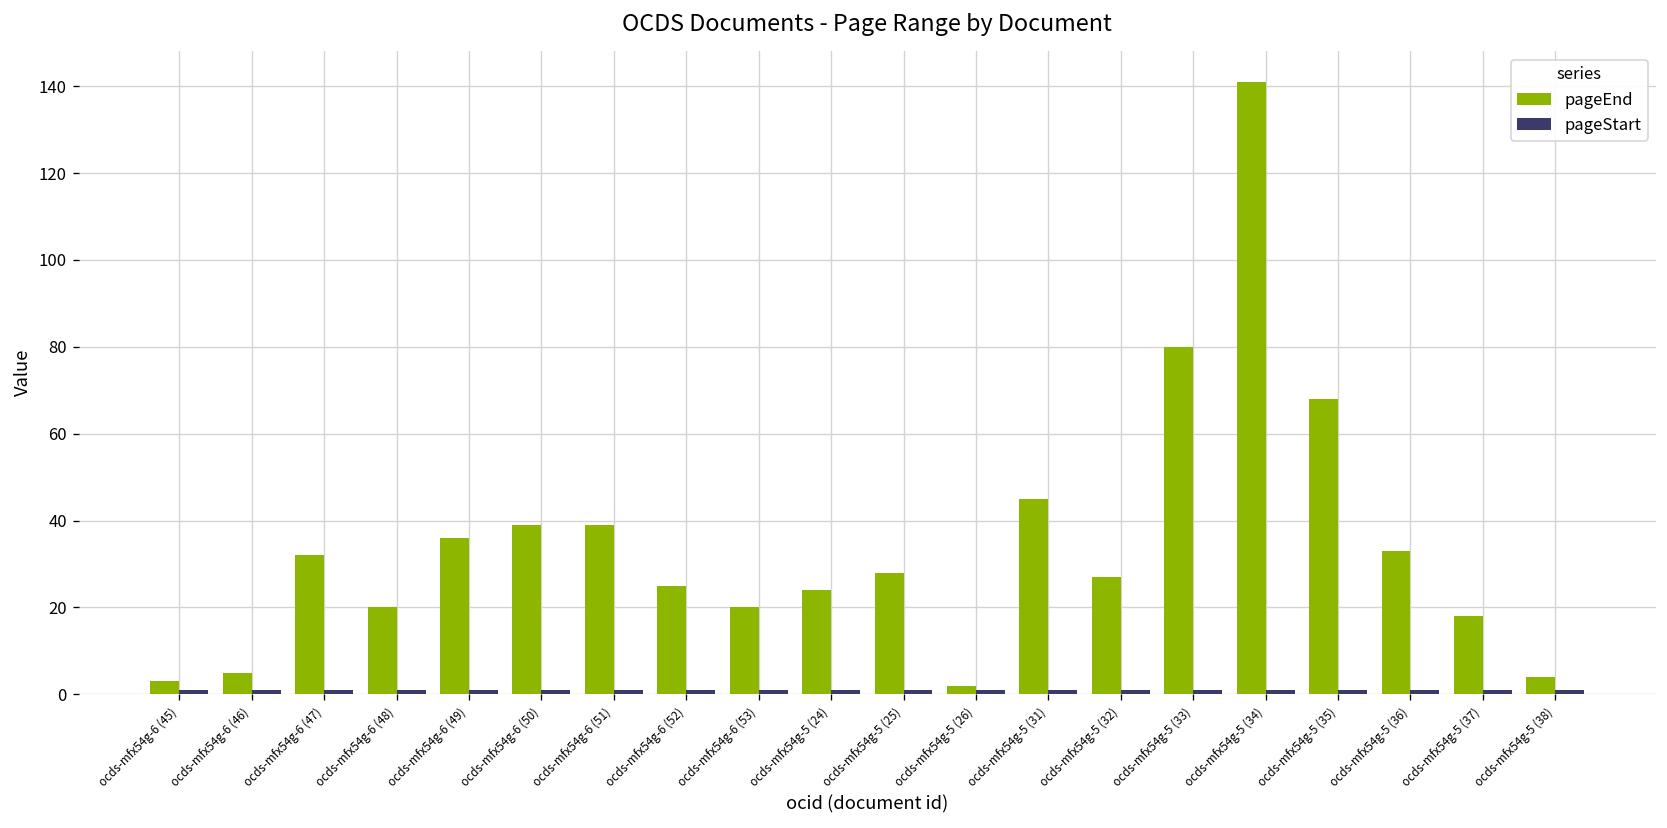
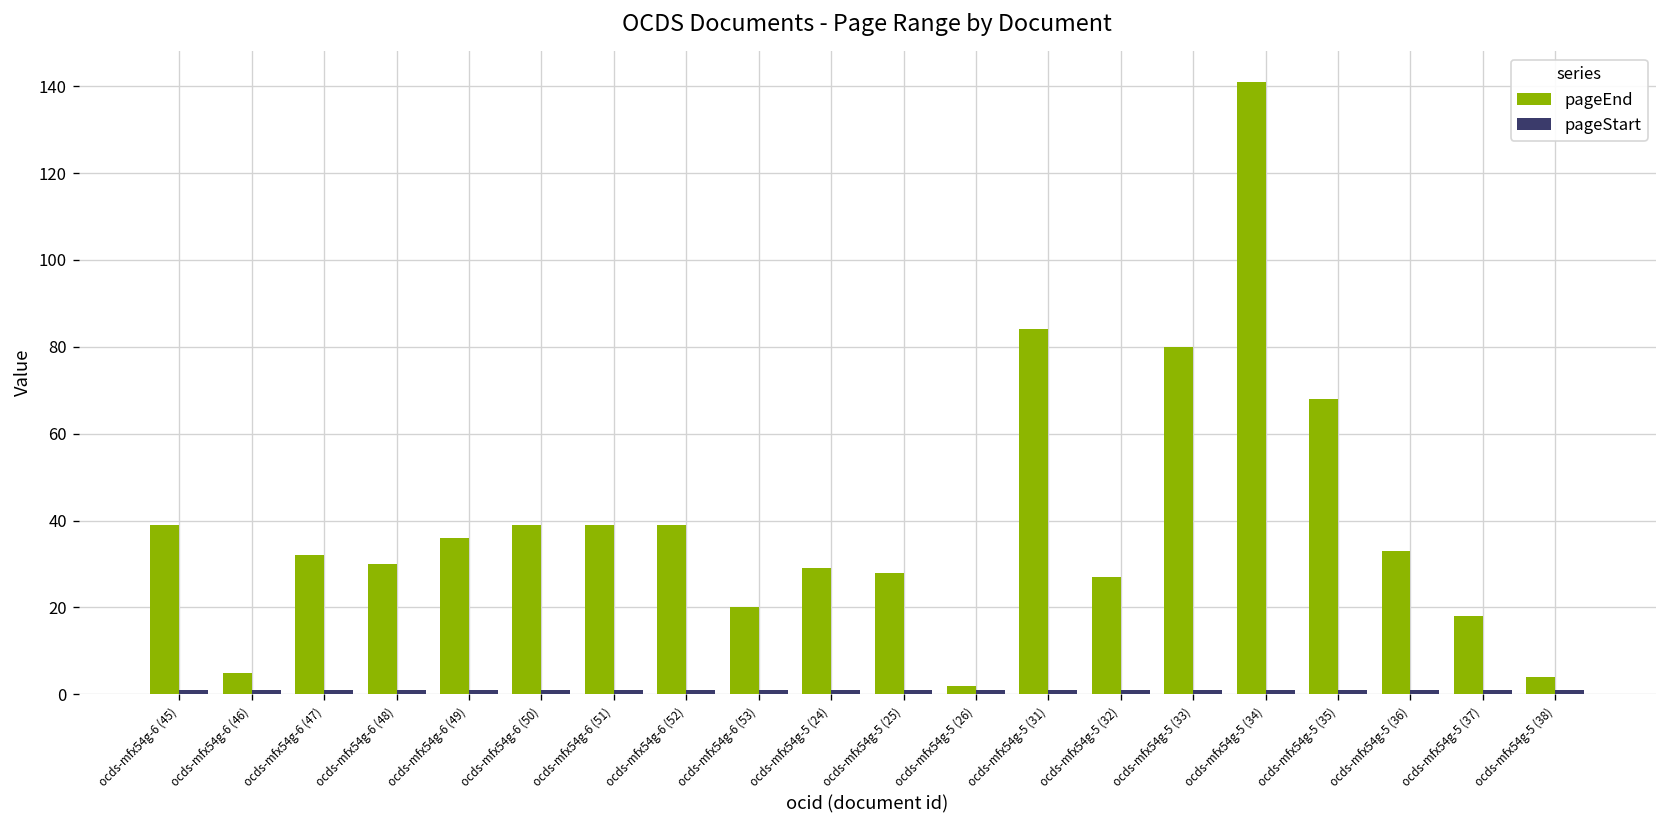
  {
    "pageEnd": {
-     "ocds-mfx54g-6 (45)": 3,
+     "ocds-mfx54g-6 (45)": 39,
      "ocds-mfx54g-6 (46)": 5,
      "ocds-mfx54g-6 (47)": 32,
-     "ocds-mfx54g-6 (48)": 20,
+     "ocds-mfx54g-6 (48)": 30,
      "ocds-mfx54g-6 (49)": 36,
      "ocds-mfx54g-6 (50)": 39,
      "ocds-mfx54g-6 (51)": 39,
-     "ocds-mfx54g-6 (52)": 25,
+     "ocds-mfx54g-6 (52)": 39,
      "ocds-mfx54g-6 (53)": 20,
-     "ocds-mfx54g-5 (24)": 24,
+     "ocds-mfx54g-5 (24)": 29,
      "ocds-mfx54g-5 (25)": 28,
      "ocds-mfx54g-5 (26)": 2,
-     "ocds-mfx54g-5 (31)": 45,
+     "ocds-mfx54g-5 (31)": 84,
      "ocds-mfx54g-5 (32)": 27,
      "ocds-mfx54g-5 (33)": 80,
      "ocds-mfx54g-5 (34)": 141,
      "ocds-mfx54g-5 (35)": 68,
      "ocds-mfx54g-5 (36)": 33,
      "ocds-mfx54g-5 (37)": 18,
      "ocds-mfx54g-5 (38)": 4
    },
    "pageStart": {
      "ocds-mfx54g-6 (45)": 1,
      "ocds-mfx54g-6 (46)": 1,
      "ocds-mfx54g-6 (47)": 1,
      "ocds-mfx54g-6 (48)": 1,
      "ocds-mfx54g-6 (49)": 1,
      "ocds-mfx54g-6 (50)": 1,
      "ocds-mfx54g-6 (51)": 1,
      "ocds-mfx54g-6 (52)": 1,
      "ocds-mfx54g-6 (53)": 1,
      "ocds-mfx54g-5 (24)": 1,
      "ocds-mfx54g-5 (25)": 1,
      "ocds-mfx54g-5 (26)": 1,
      "ocds-mfx54g-5 (31)": 1,
      "ocds-mfx54g-5 (32)": 1,
      "ocds-mfx54g-5 (33)": 1,
      "ocds-mfx54g-5 (34)": 1,
      "ocds-mfx54g-5 (35)": 1,
      "ocds-mfx54g-5 (36)": 1,
      "ocds-mfx54g-5 (37)": 1,
      "ocds-mfx54g-5 (38)": 1
    }
  }
